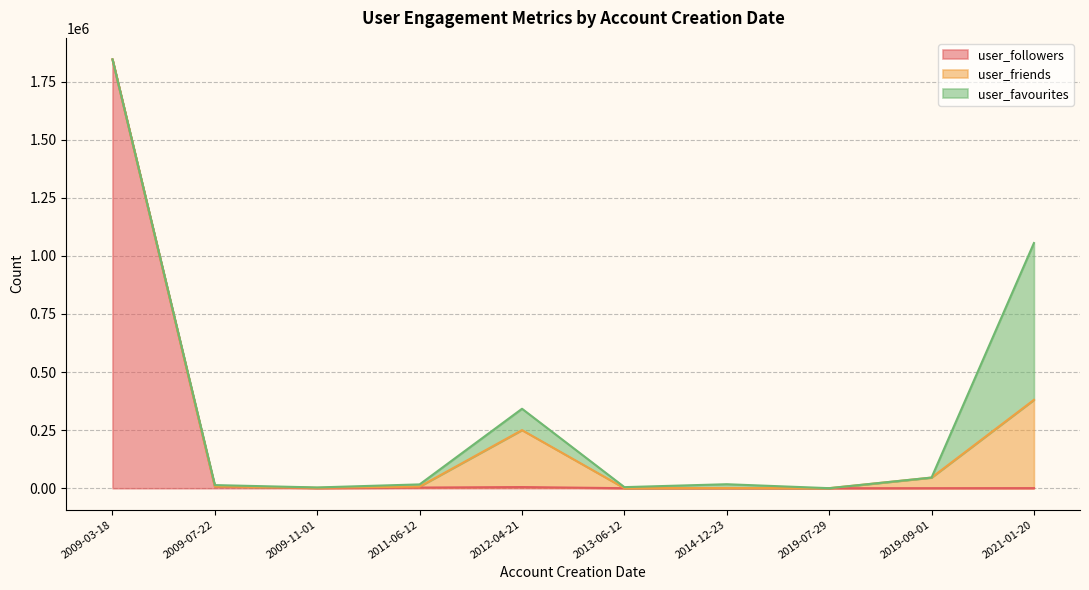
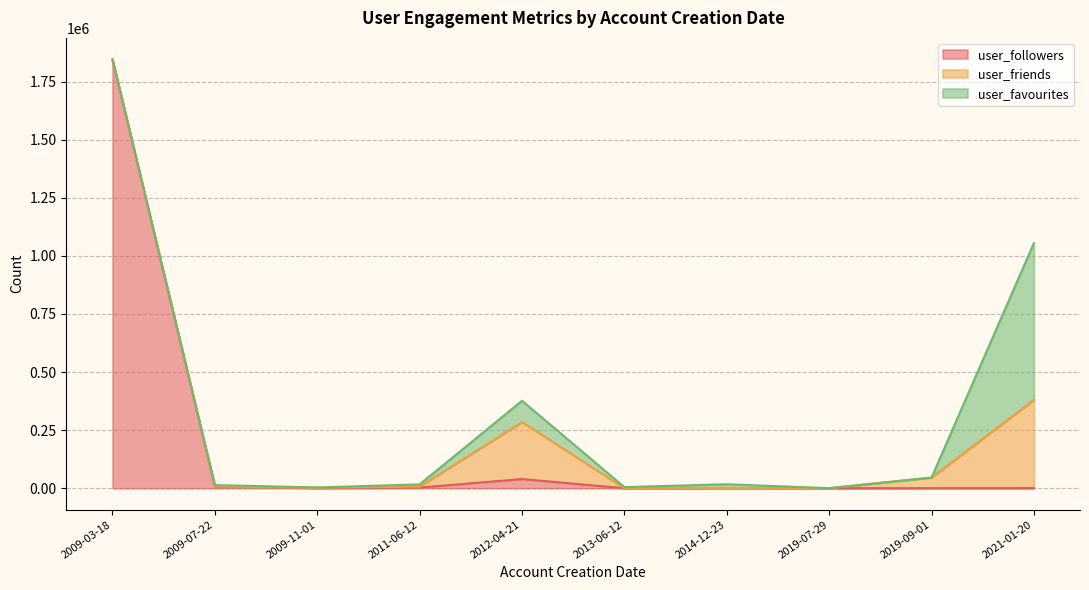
  {
    "user_followers": {
-     "2012-04-21": 10000,
+     "2012-04-21": 40000,
      "2019-09-01": 0,
      "2021-01-20": 0
    },
    "user_friends": {
      "2012-04-21": 250000,
      "2021-01-20": 380000
    },
    "user_favourites": {
      "2012-04-21": 90000,
      "2014-12-23": 20000,
      "2021-01-20": 670000
    }
  }
